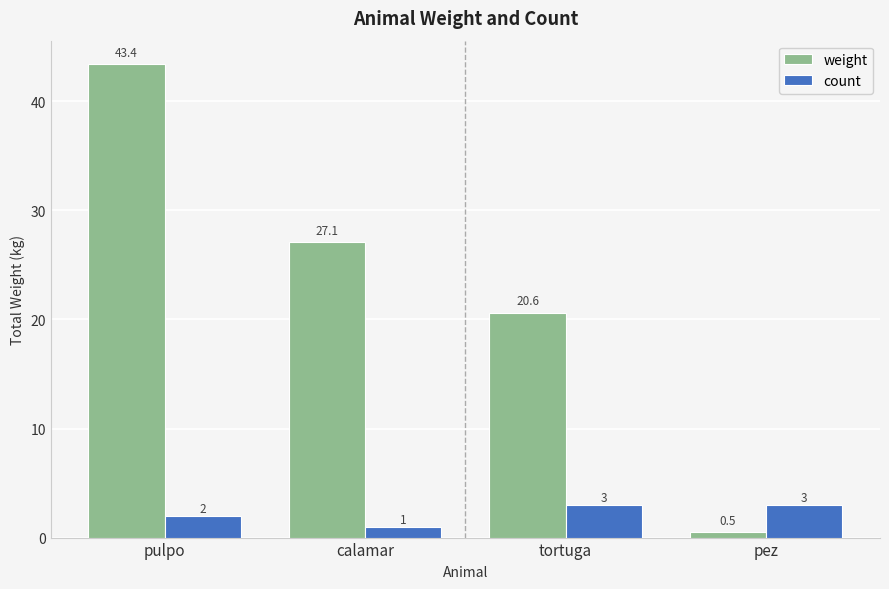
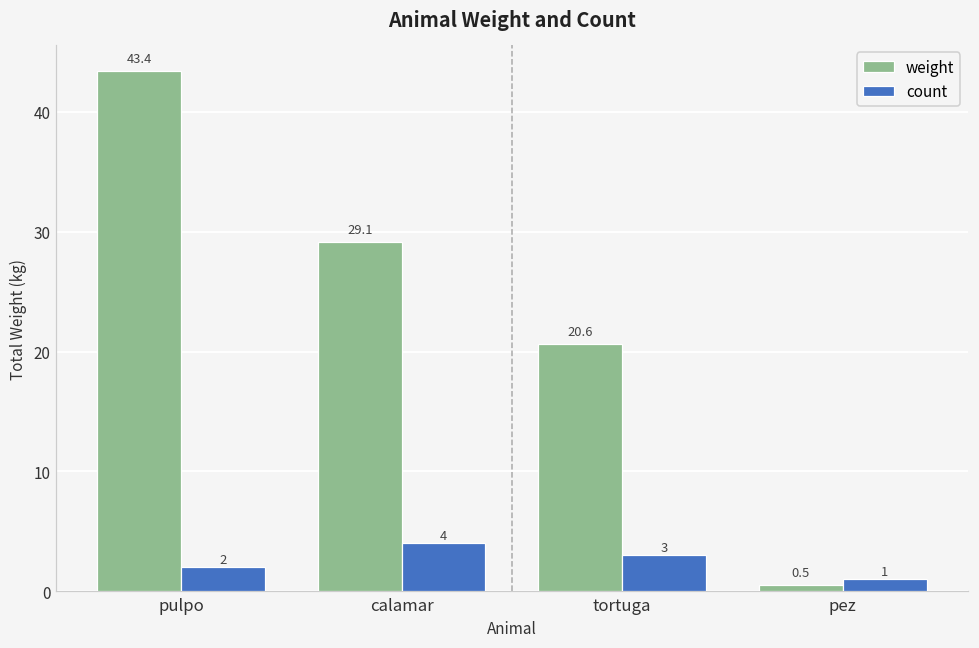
  {
    "weight": {
      "pulpo": 43.4,
-     "calamar": 27.1,
+     "calamar": 29.1,
      "tortuga": 20.6,
      "pez": 0.5
    },
    "count": {
      "pulpo": 2,
-     "calamar": 1,
+     "calamar": 4,
      "tortuga": 3,
-     "pez": 3
+     "pez": 1
    }
  }
